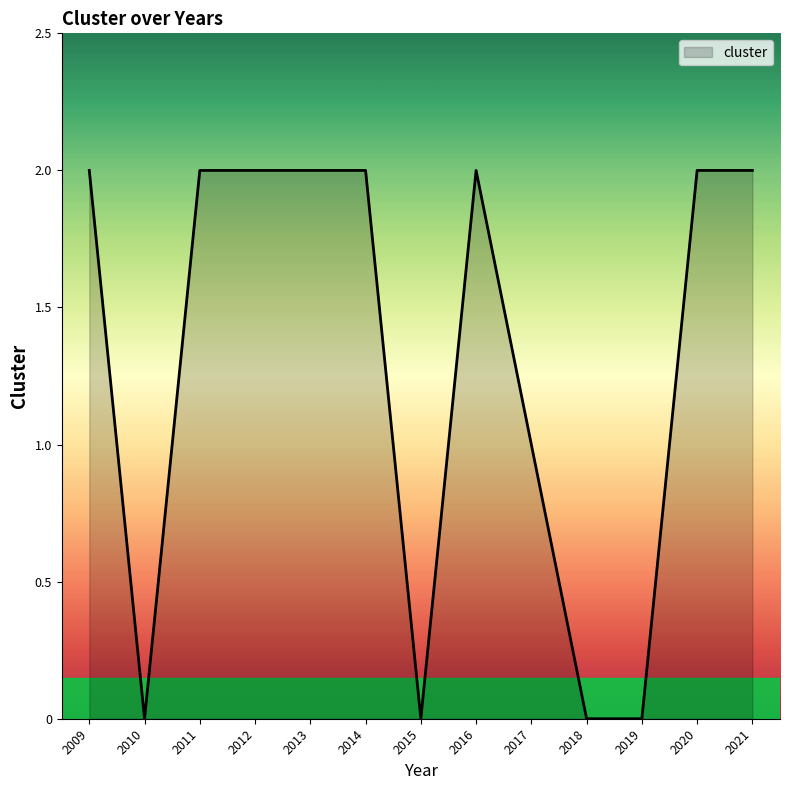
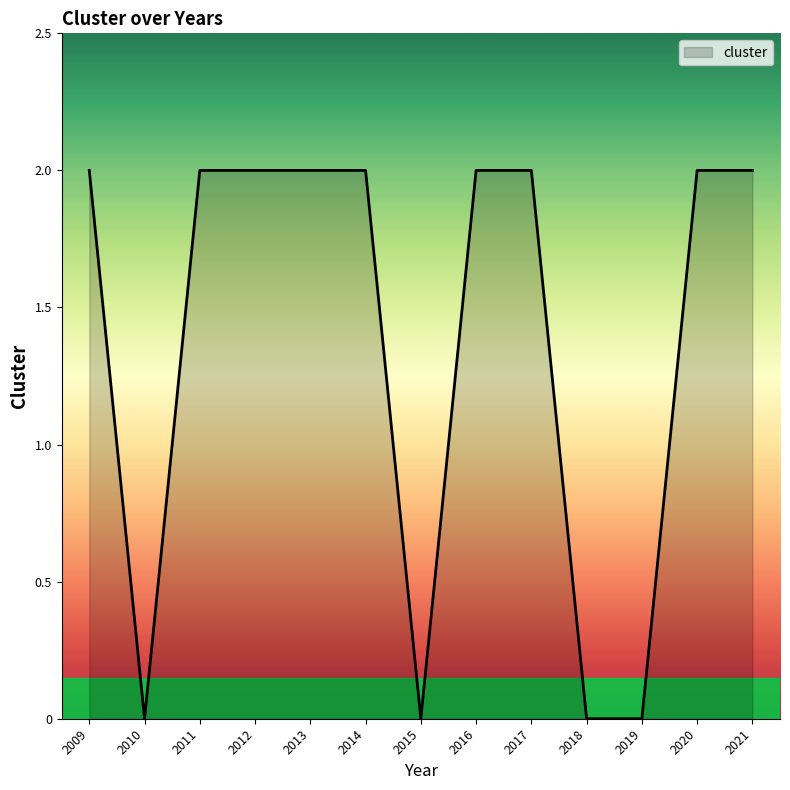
  {
    "2009": 2,
    "2011": 2,
    "2012": 2,
    "2013": 2,
    "2014": 2,
    "2016": 2,
-   "2017": 1,
+   "2017": 2,
    "2020": 2,
    "2021": 2
  }
